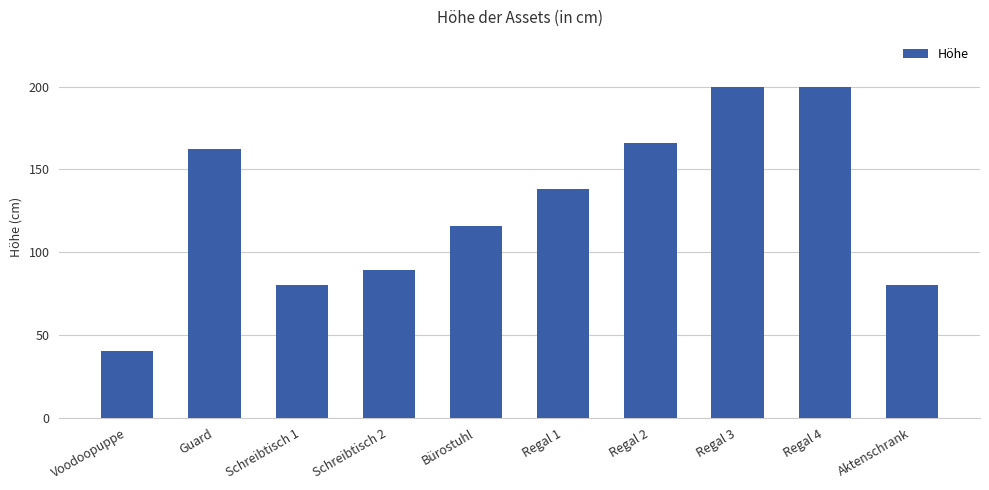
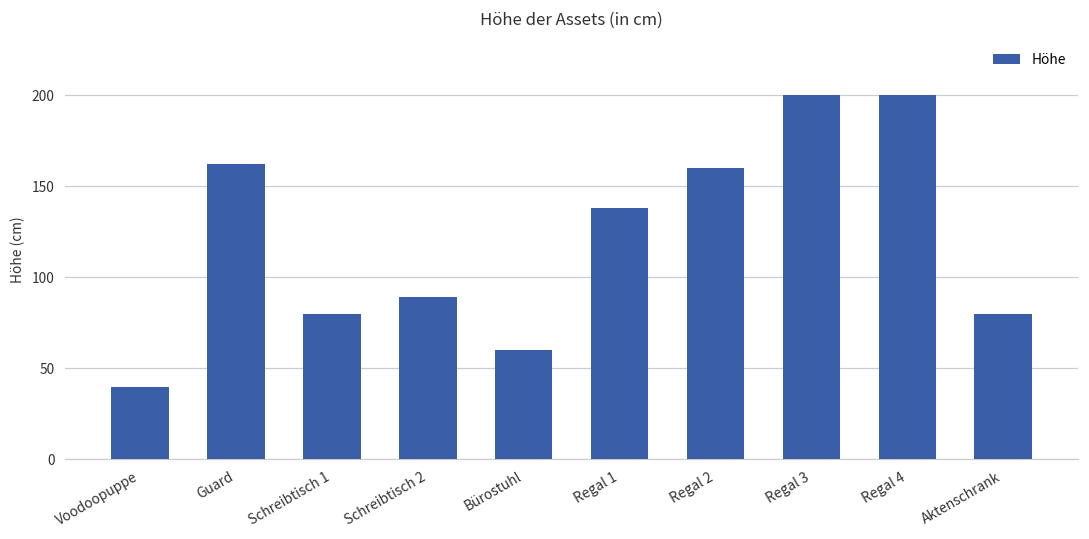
  {
    "Voodoopuppe": 40,
    "Guard": 162,
    "Schreibtisch 1": 80,
    "Schreibtisch 2": 89,
-   "Bürostuhl": 116,
+   "Bürostuhl": 60,
    "Regal 1": 138,
-   "Regal 2": 166,
+   "Regal 2": 160,
    "Regal 3": 200,
    "Regal 4": 200,
    "Aktenschrank": 80
  }
